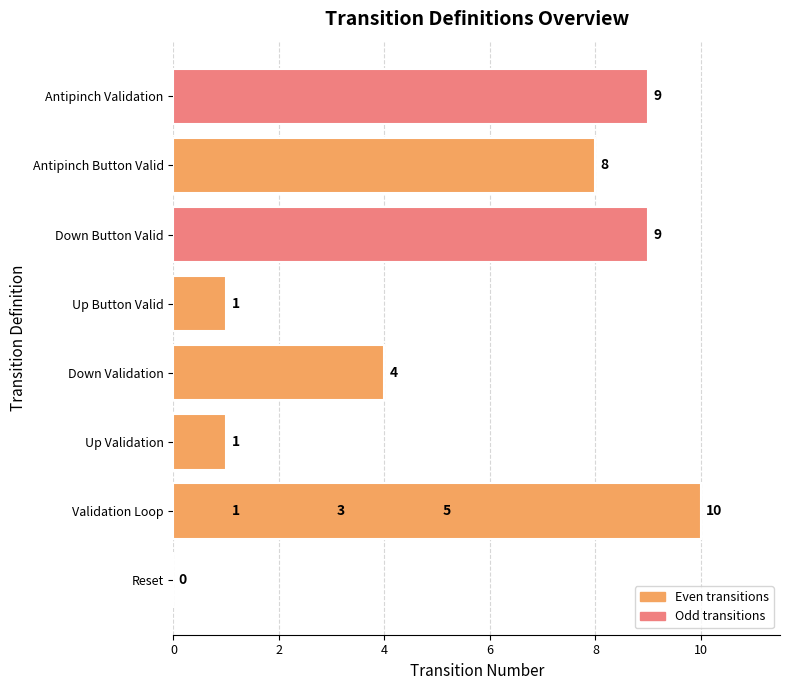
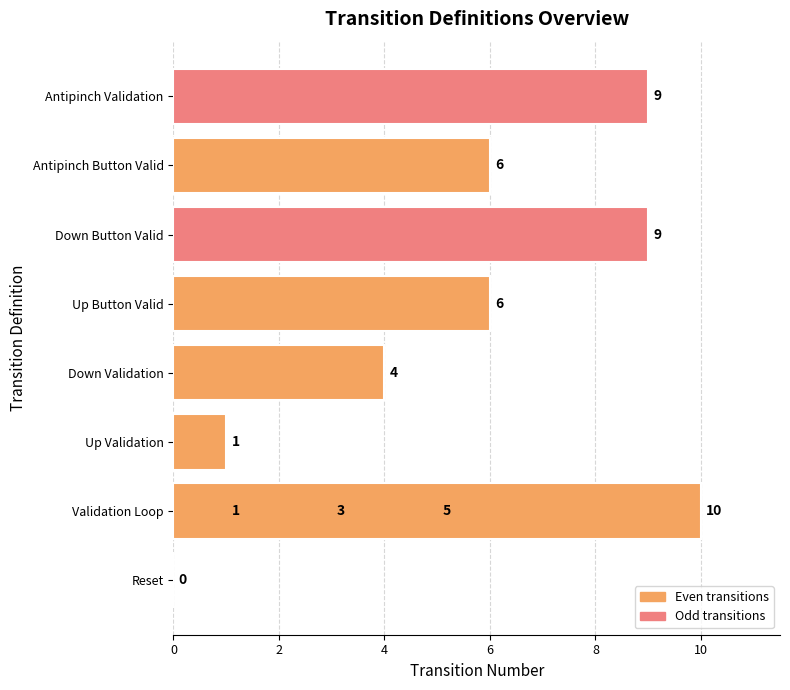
  {
    "Antipinch Validation": 9,
-   "Antipinch Button Valid": 8,
+   "Antipinch Button Valid": 6,
    "Down Button Valid": 9,
-   "Up Button Valid": 1,
+   "Up Button Valid": 6,
    "Down Validation": 4,
    "Up Validation": 1,
    "Reset": 0
  }
